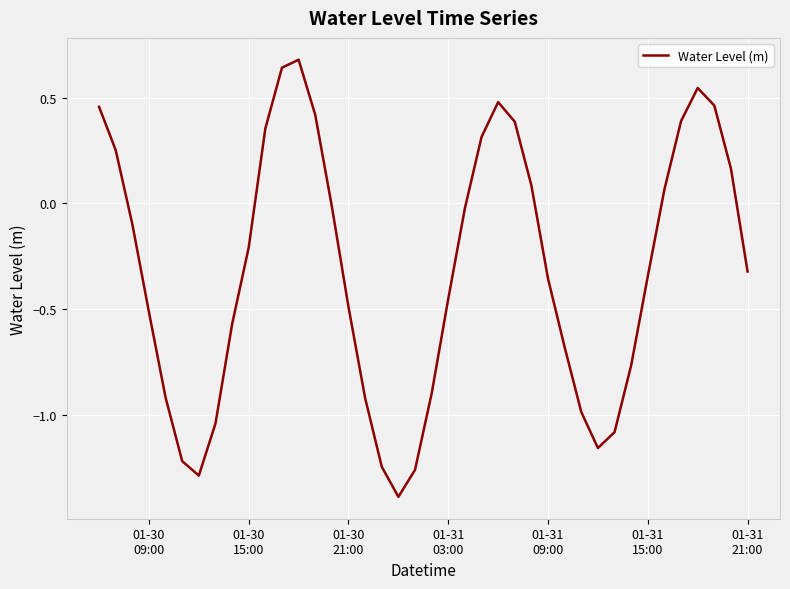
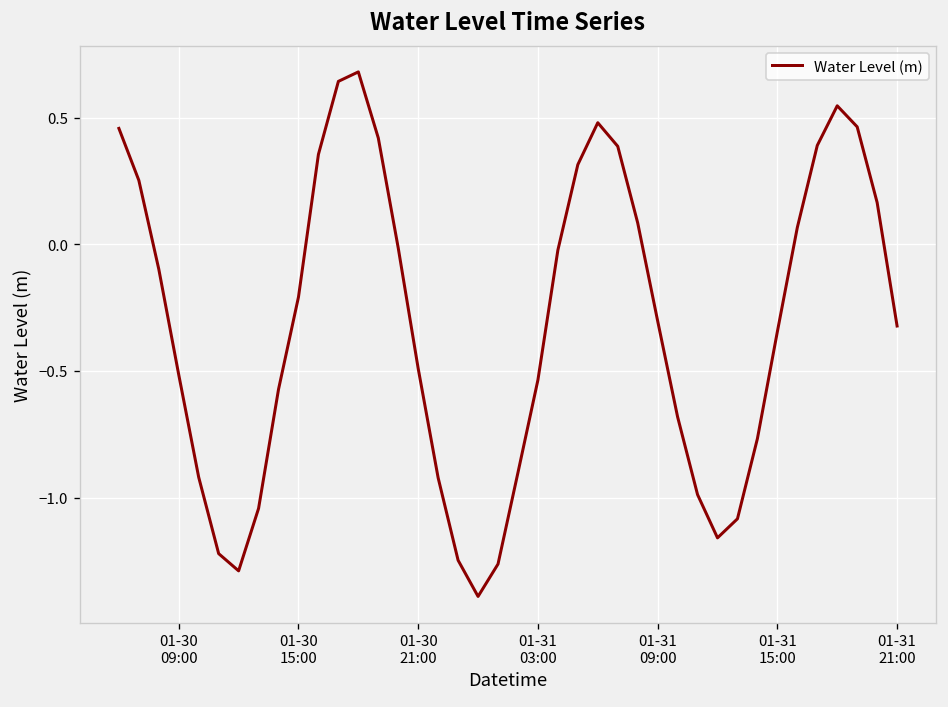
  {
    "01-30 09:00": -0.52,
    "01-30 15:00": -0.21,
    "01-30 21:00": -0.49,
-   "01-31 03:00": -0.45,
-   "01-31 09:00": -0.36,
+   "01-31 03:00": -0.54,
+   "01-31 09:00": -0.30,
    "01-31 15:00": -0.34,
    "01-31 21:00": -0.32
  }
